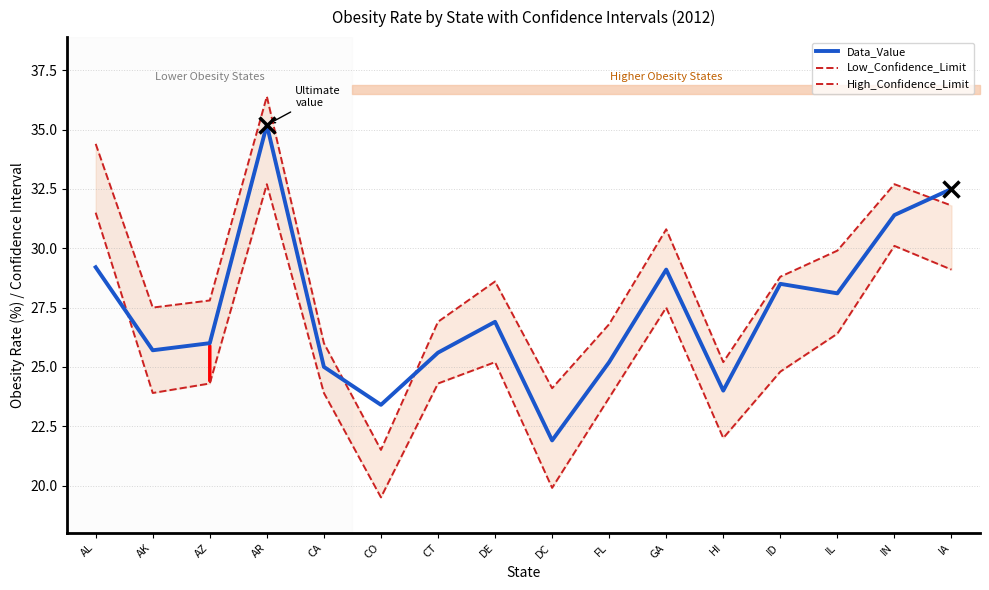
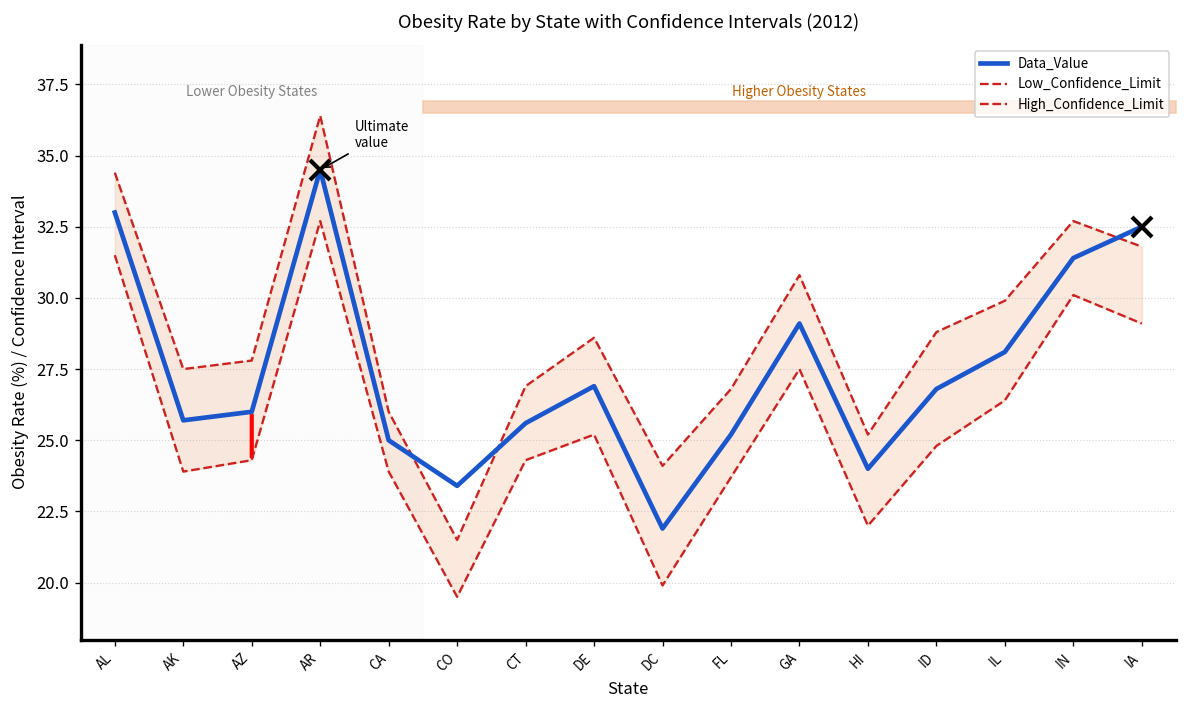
  {
    "Data_Value": {
-     "AL": 29.2,
+     "AL": 33.0,
      "AK": 25.7,
      "AZ": 26.0,
-     "AR": 35.2,
+     "AR": 34.5,
      "CA": 25.0,
      "CO": 23.4,
      "CT": 25.6,
      "DE": 26.9,
      "DC": 21.9,
      "FL": 25.2,
      "GA": 29.1,
      "HI": 24.0,
-     "ID": 28.5,
+     "ID": 26.8,
      "IL": 28.1,
      "IN": 31.4
    }
  }
